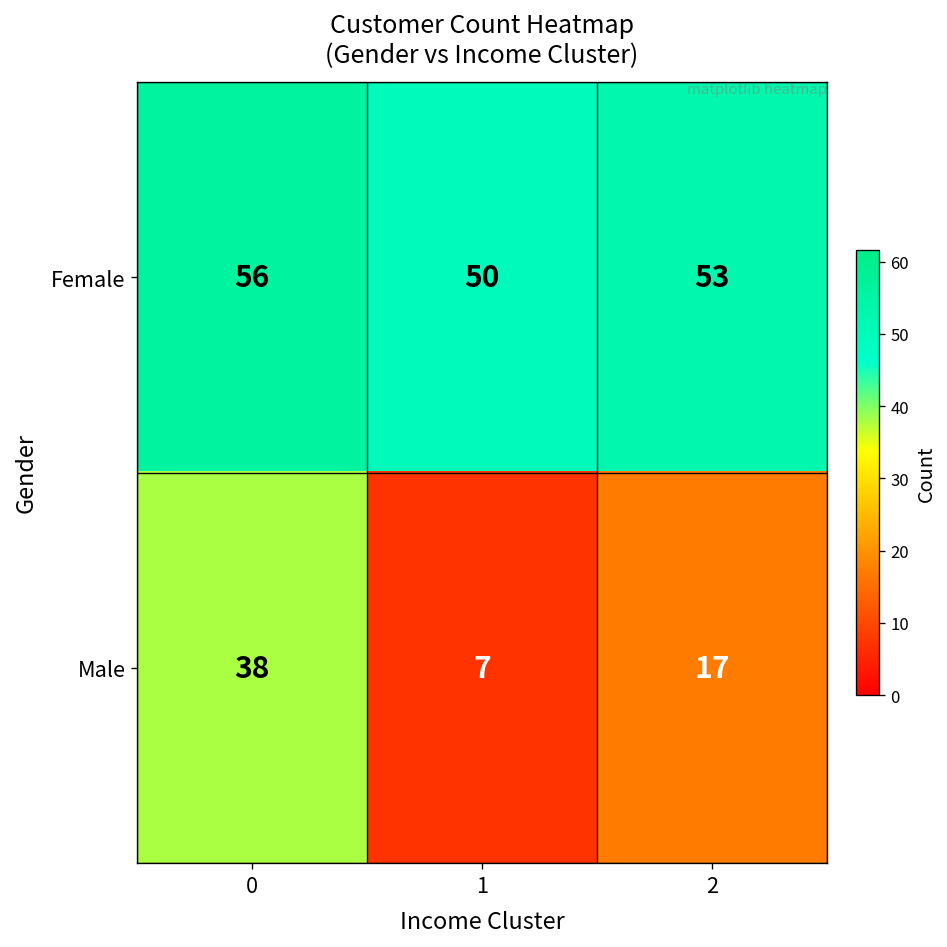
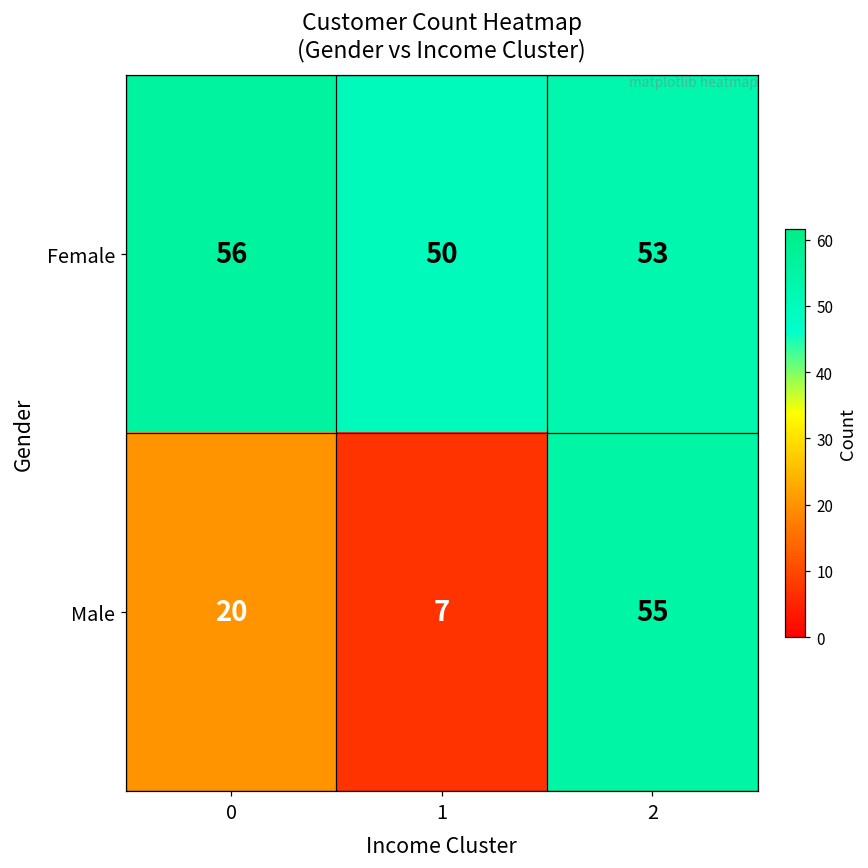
  {
    "Female": {
      "0": 56,
      "1": 50
    },
    "Male": {
-     "0": 38,
+     "0": 20,
      "1": 7,
-     "2": 17
+     "2": 55
    }
  }
